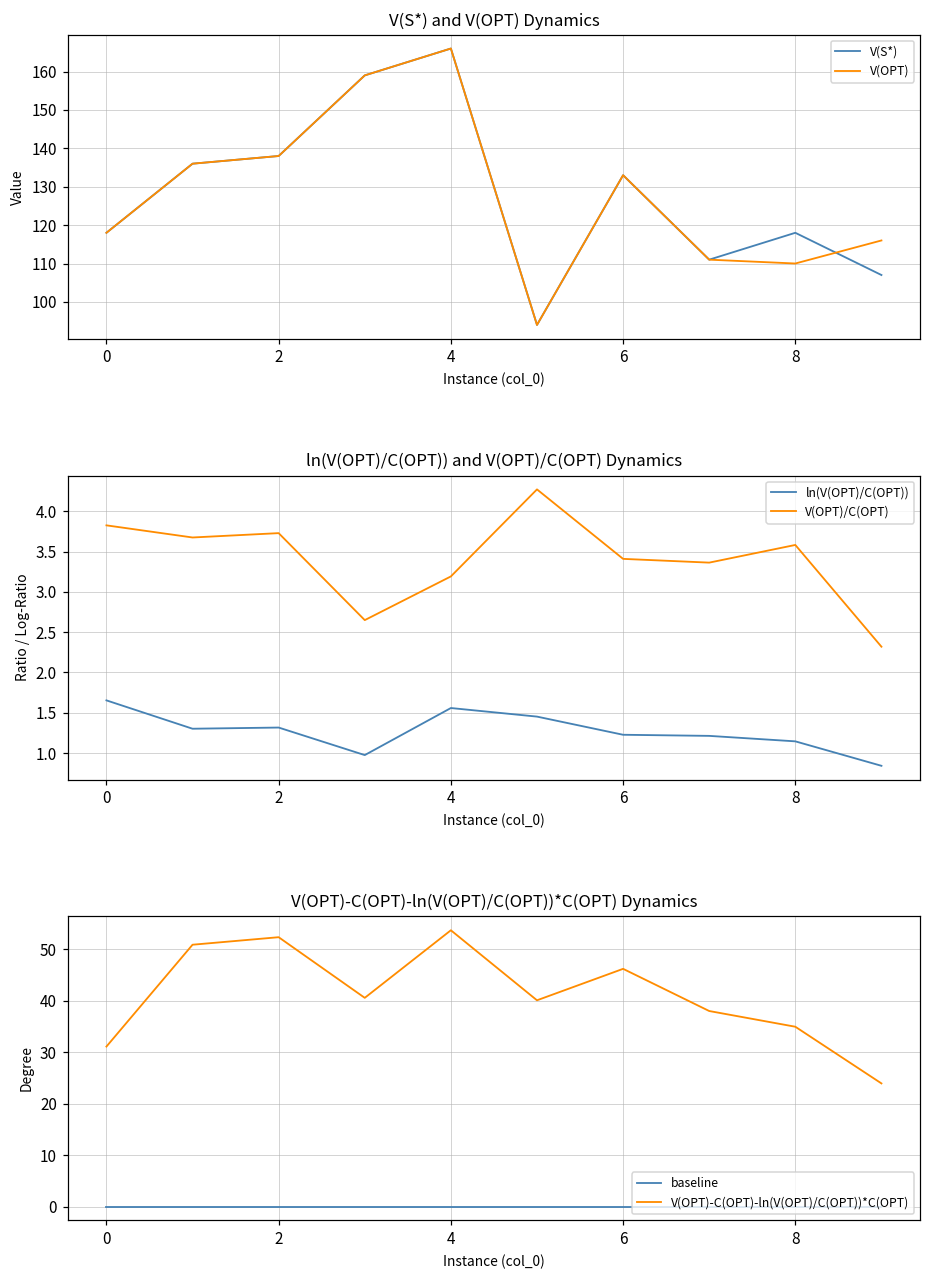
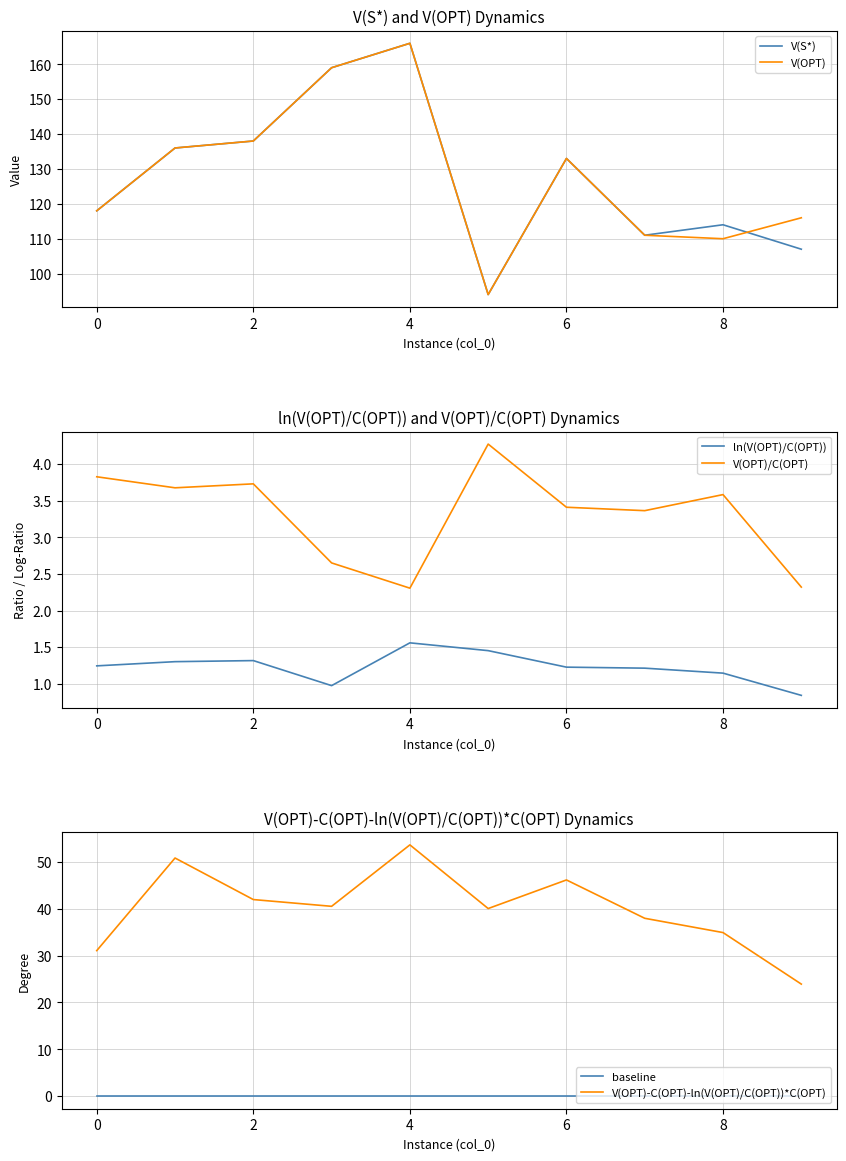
  {
    "V(S*) and V(OPT) Dynamics": {
      "V(S*)": {
-       "8": 118
+       "8": 114
      },
      "V(OPT)": {
        "8": 110
      }
    },
    "ln(V(OPT)/C(OPT)) and V(OPT)/C(OPT) Dynamics": {
      "ln(V(OPT)/C(OPT))": {
-       "0": 1.7,
+       "0": 1.2,
        "2": 1.3,
        "4": 1.6,
        "6": 1.2,
        "8": 1.1
      },
      "V(OPT)/C(OPT)": {
        "0": 3.8,
        "2": 3.7,
-       "4": 3.2,
+       "4": 2.3,
        "6": 3.4,
        "8": 3.6
      }
    },
    "V(OPT)-C(OPT)-ln(V(OPT)/C(OPT))*C(OPT) Dynamics": {
      "baseline": {
        "0": 0,
        "2": 0,
        "4": 0,
        "6": 0
      },
      "V(OPT)-C(OPT)-ln(V(OPT)/C(OPT))*C(OPT)": {
        "0": 31,
-       "2": 52,
+       "2": 42,
        "4": 54,
        "6": 46,
        "8": 35
      }
    }
  }
